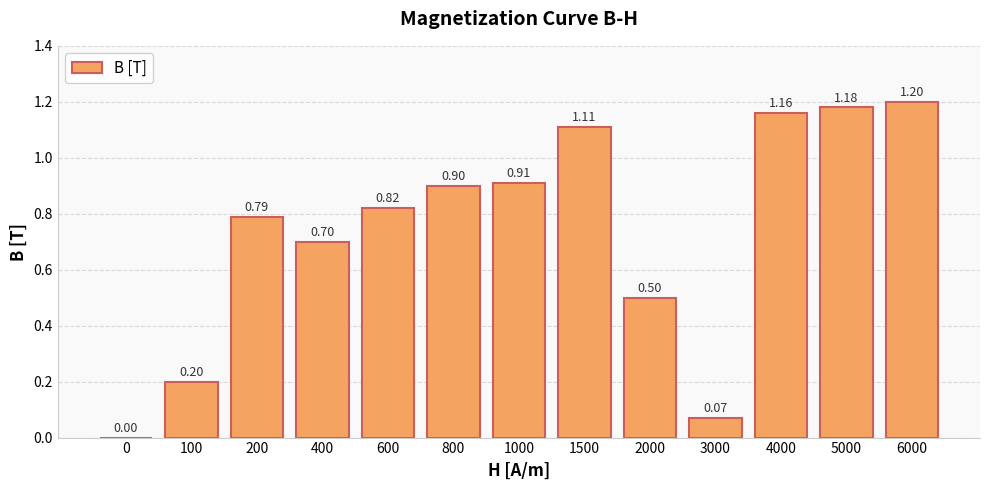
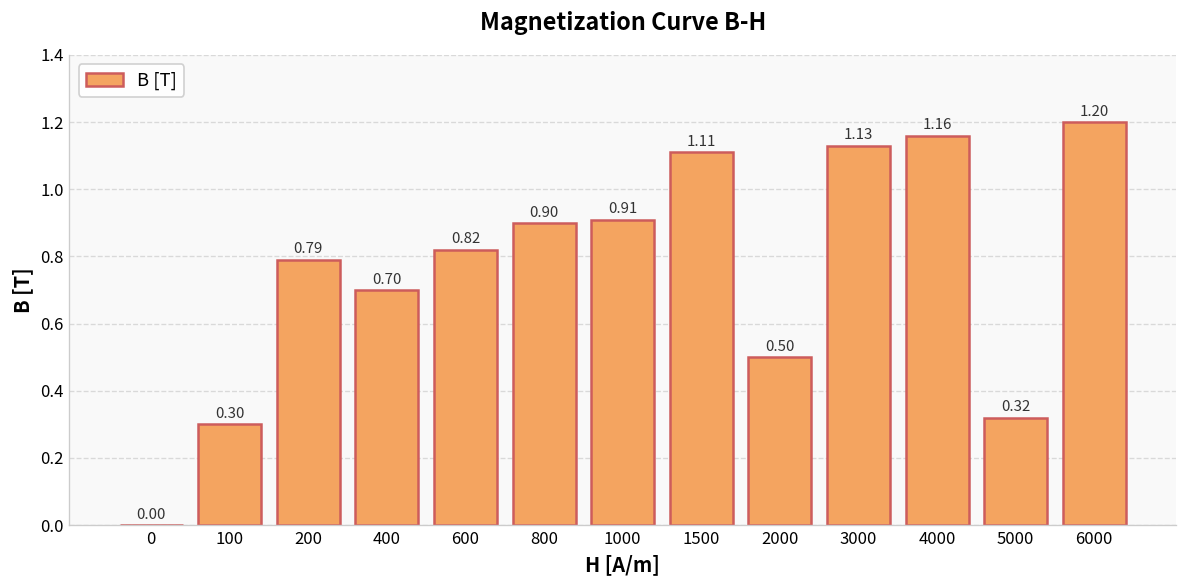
  {
    "0": 0.00,
-   "100": 0.20,
+   "100": 0.30,
    "200": 0.79,
    "400": 0.70,
    "600": 0.82,
    "800": 0.90,
    "1000": 0.91,
    "1500": 1.11,
    "2000": 0.50,
-   "3000": 0.07,
+   "3000": 1.13,
    "4000": 1.16,
-   "5000": 1.18,
+   "5000": 0.32,
    "6000": 1.20
  }
